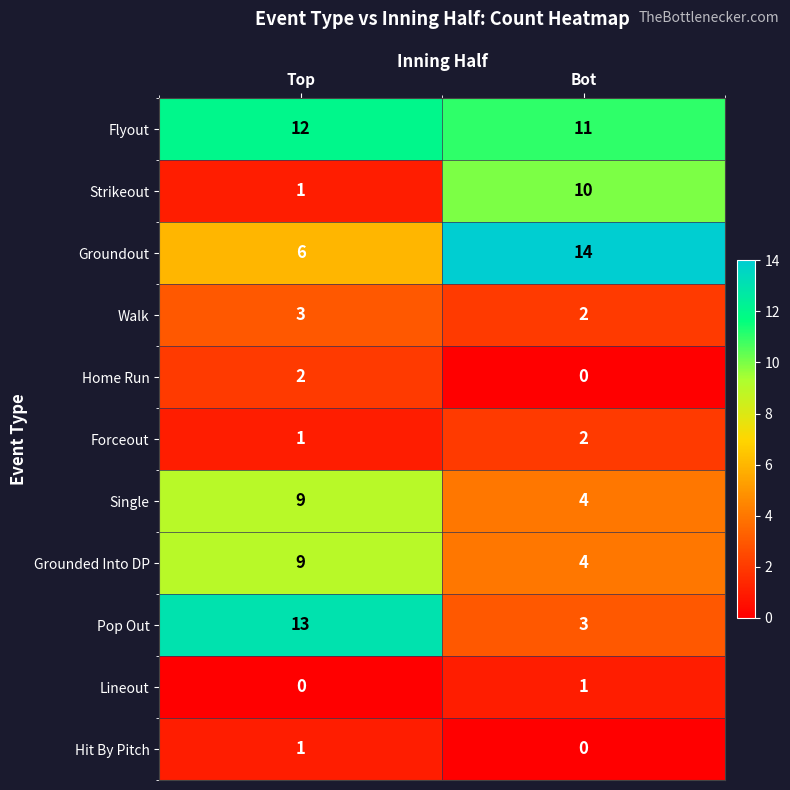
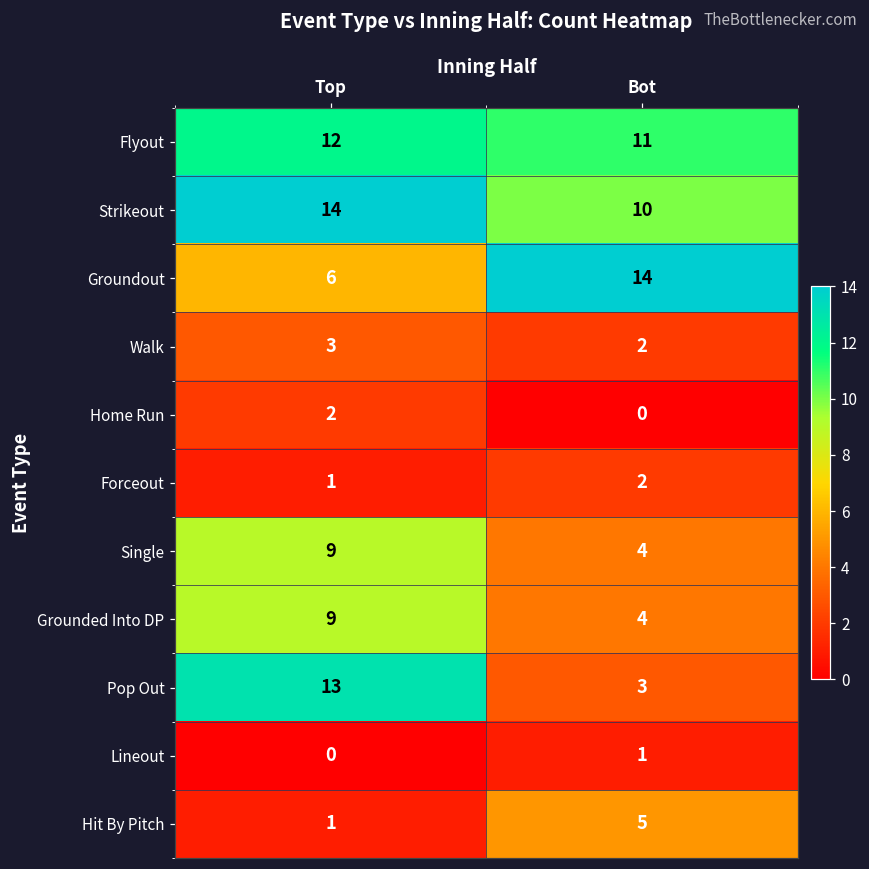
  {
    "Flyout": {
      "Top": 12,
      "Bot": 11
    },
    "Strikeout": {
-     "Top": 1,
+     "Top": 14,
      "Bot": 10
    },
    "Groundout": {
      "Top": 6,
      "Bot": 14
    },
    "Walk": {
      "Top": 3,
      "Bot": 2
    },
    "Home Run": {
      "Top": 2,
      "Bot": 0
    },
    "Forceout": {
      "Top": 1,
      "Bot": 2
    },
    "Single": {
      "Top": 9,
      "Bot": 4
    },
    "Grounded Into DP": {
      "Top": 9,
      "Bot": 4
    },
    "Pop Out": {
      "Top": 13,
      "Bot": 3
    },
    "Lineout": {
      "Top": 0,
      "Bot": 1
    },
    "Hit By Pitch": {
      "Top": 1,
-     "Bot": 0
+     "Bot": 5
    }
  }
